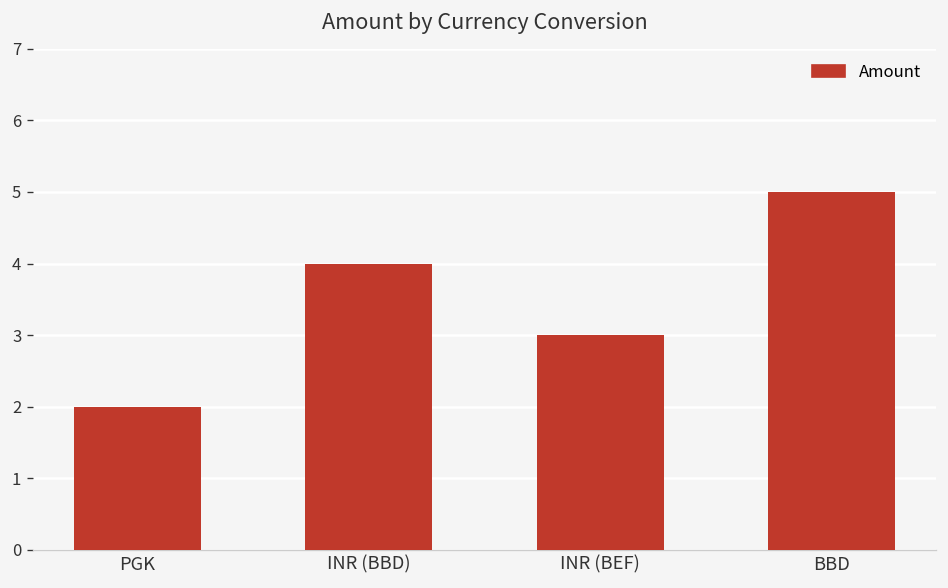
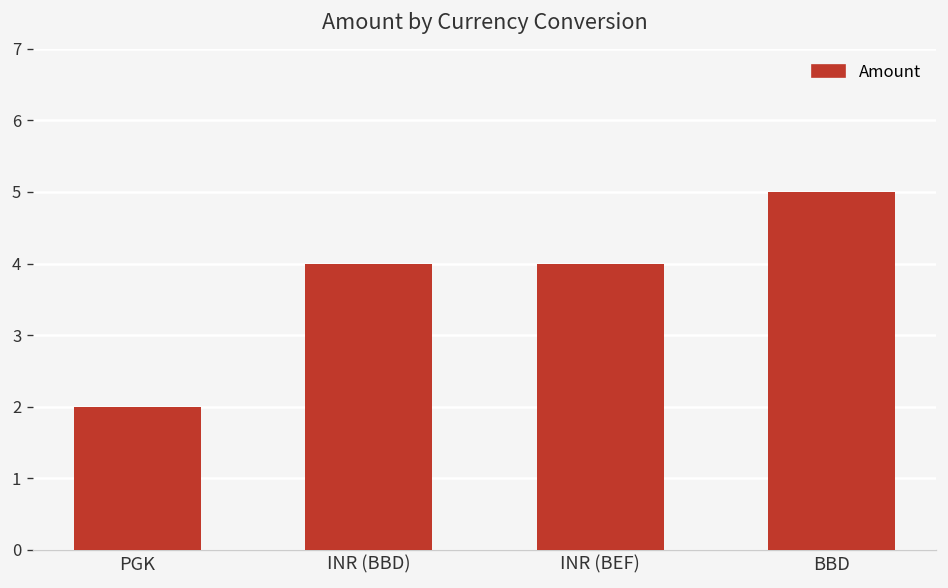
  {
    "PGK": 2,
    "INR (BBD)": 4,
-   "INR (BEF)": 3,
+   "INR (BEF)": 4,
    "BBD": 5
  }
